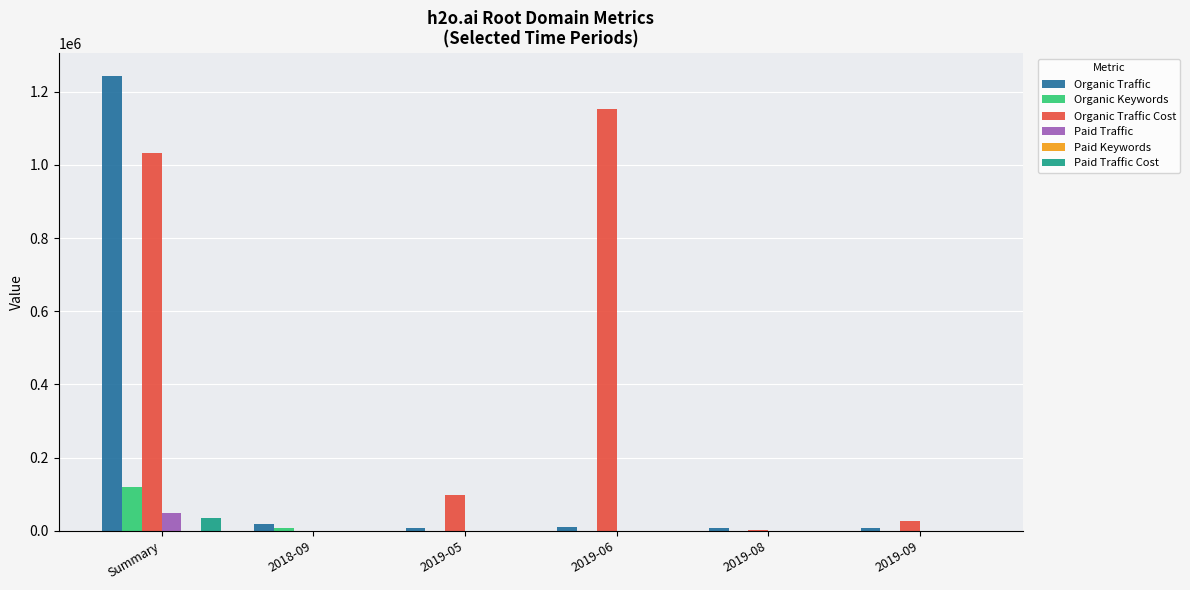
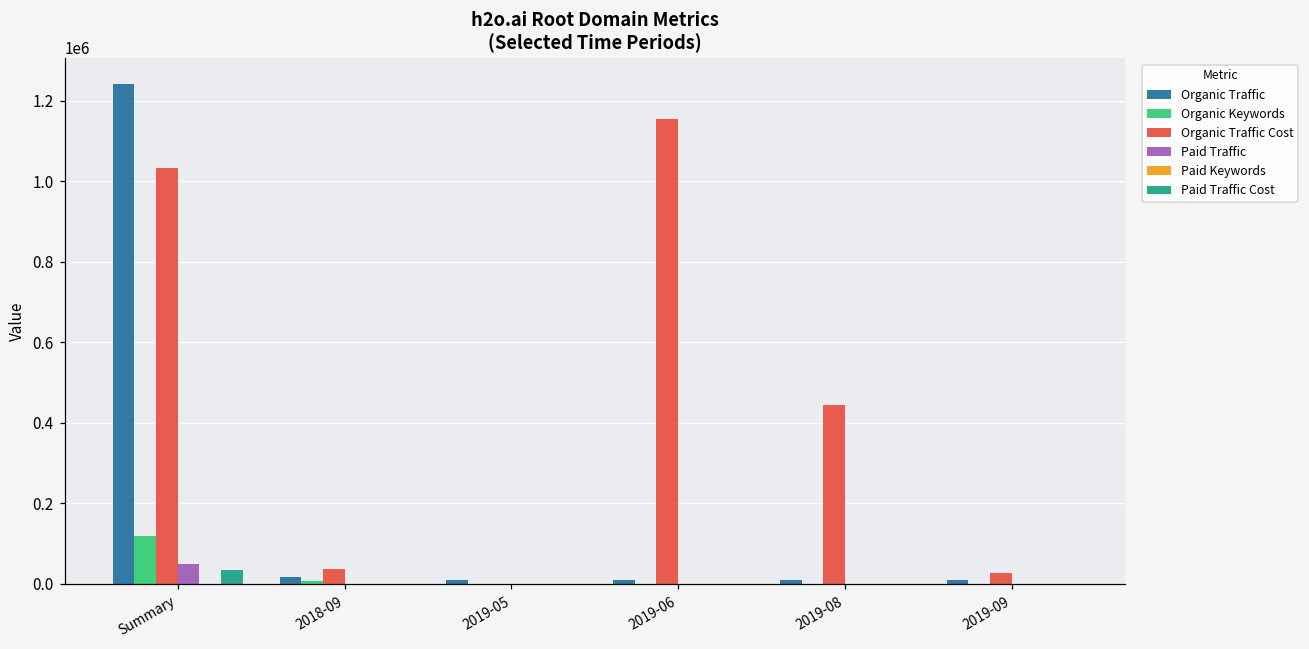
  {
    "Organic Traffic Cost": {
      "Summary": 1030000,
-     "2018-09": 0,
-     "2019-05": 100000,
+     "2018-09": 40000,
+     "2019-05": 0,
      "2019-06": 1150000,
-     "2019-08": 0,
+     "2019-08": 440000,
      "2019-09": 30000
    },
    "Paid Traffic": {
      "Summary": 50000,
      "2018-09": 0,
      "2019-05": 0
    },
    "Paid Keywords": {
      "2019-05": 0
    }
  }
